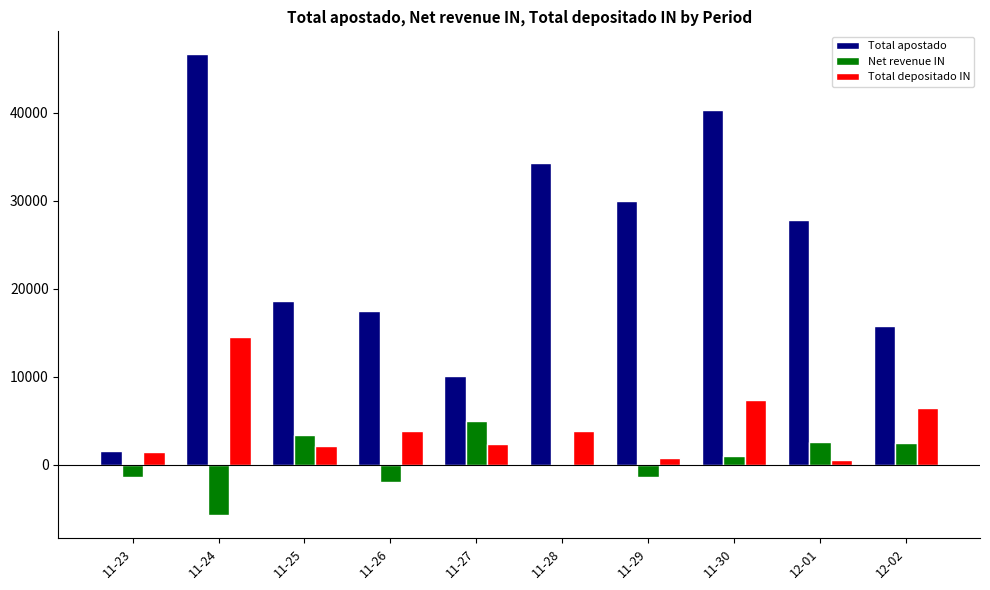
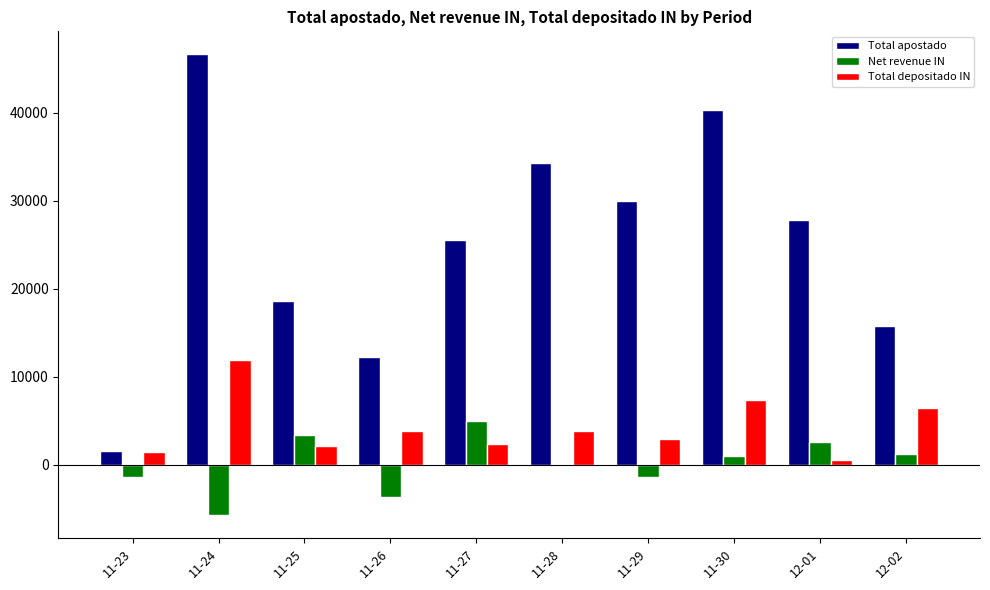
  {
    "Total apostado": {
      "11-23": 2000,
      "11-24": 47000,
      "11-25": 19000,
-     "11-26": 17000,
-     "11-27": 10000,
+     "11-26": 12000,
+     "11-27": 25000,
      "11-28": 34000,
      "11-29": 30000,
      "11-30": 40000,
      "12-01": 28000,
      "12-02": 16000
    },
    "Net revenue IN": {
      "11-23": -1000,
      "11-24": -6000,
      "11-25": 3000,
-     "11-26": -2000,
+     "11-26": -4000,
      "11-27": 5000,
      "11-29": -1000,
      "11-30": 1000,
      "12-01": 3000,
-     "12-02": 2000
+     "12-02": 1000
    },
    "Total depositado IN": {
      "11-23": 1000,
-     "11-24": 15000,
+     "11-24": 12000,
      "11-25": 2000,
      "11-26": 4000,
      "11-27": 2000,
      "11-28": 4000,
-     "11-29": 1000,
+     "11-29": 3000,
      "11-30": 7000,
      "12-01": 1000,
      "12-02": 6000
    }
  }
